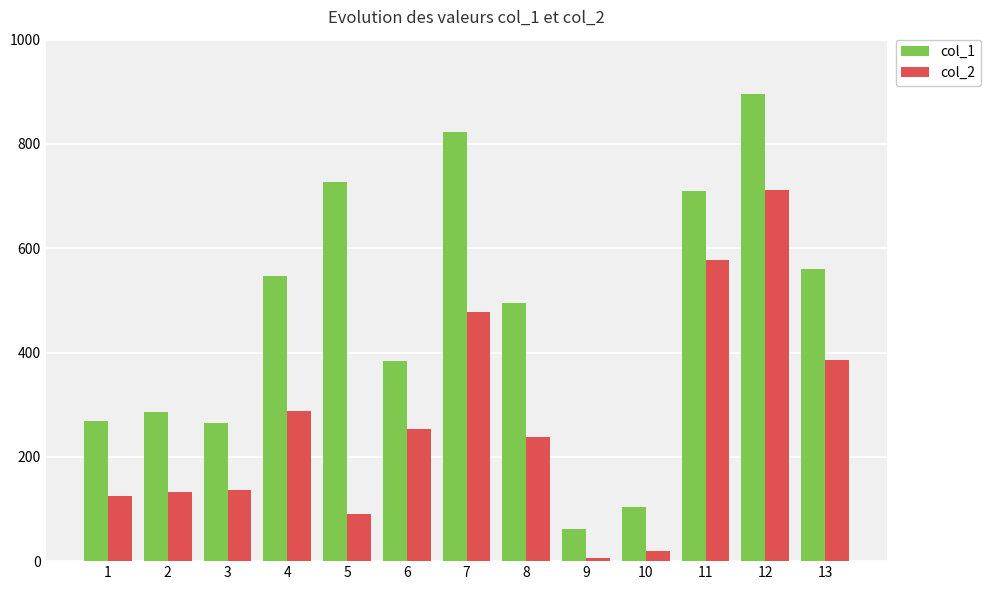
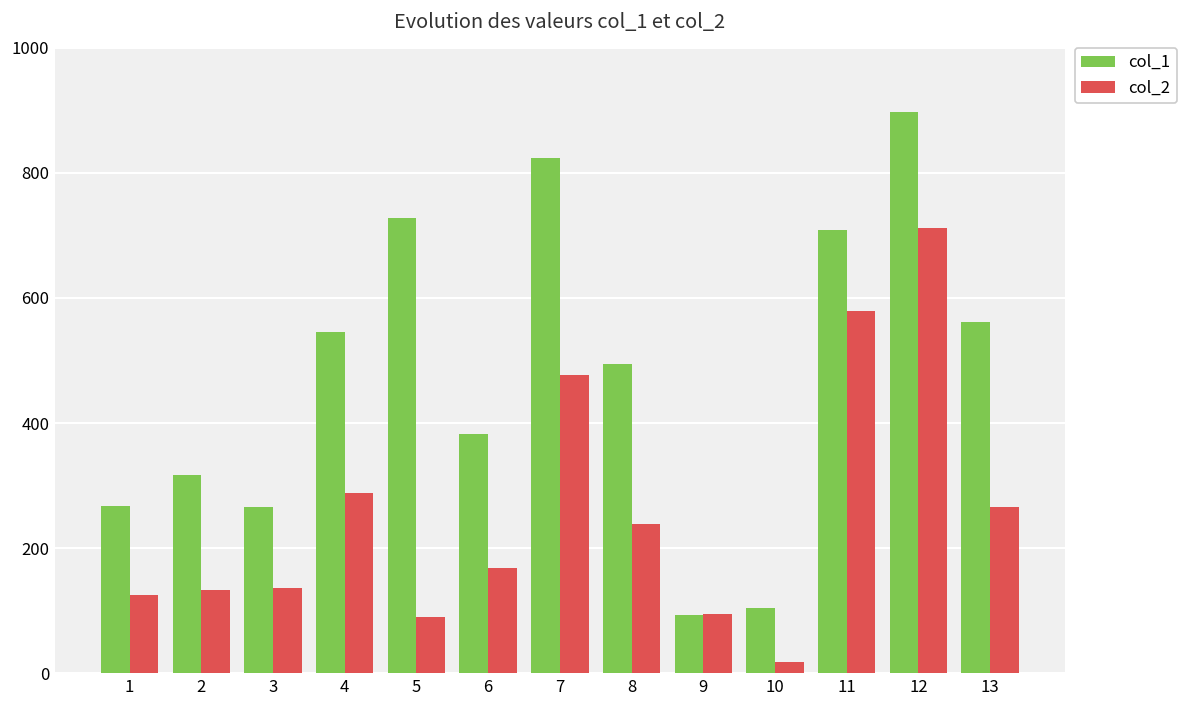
  {
    "col_1": {
      "1": 270,
-     "2": 290,
+     "2": 320,
      "3": 270,
      "4": 550,
      "5": 730,
      "6": 380,
      "7": 820,
      "8": 490,
-     "9": 60,
+     "9": 90,
      "10": 100,
      "11": 710,
      "12": 900,
      "13": 560
    },
    "col_2": {
      "1": 130,
      "2": 130,
      "3": 140,
      "4": 290,
      "5": 90,
-     "6": 250,
+     "6": 170,
      "7": 480,
      "8": 240,
-     "9": 10,
+     "9": 90,
      "10": 20,
      "11": 580,
      "12": 710,
-     "13": 390
+     "13": 270
    }
  }
